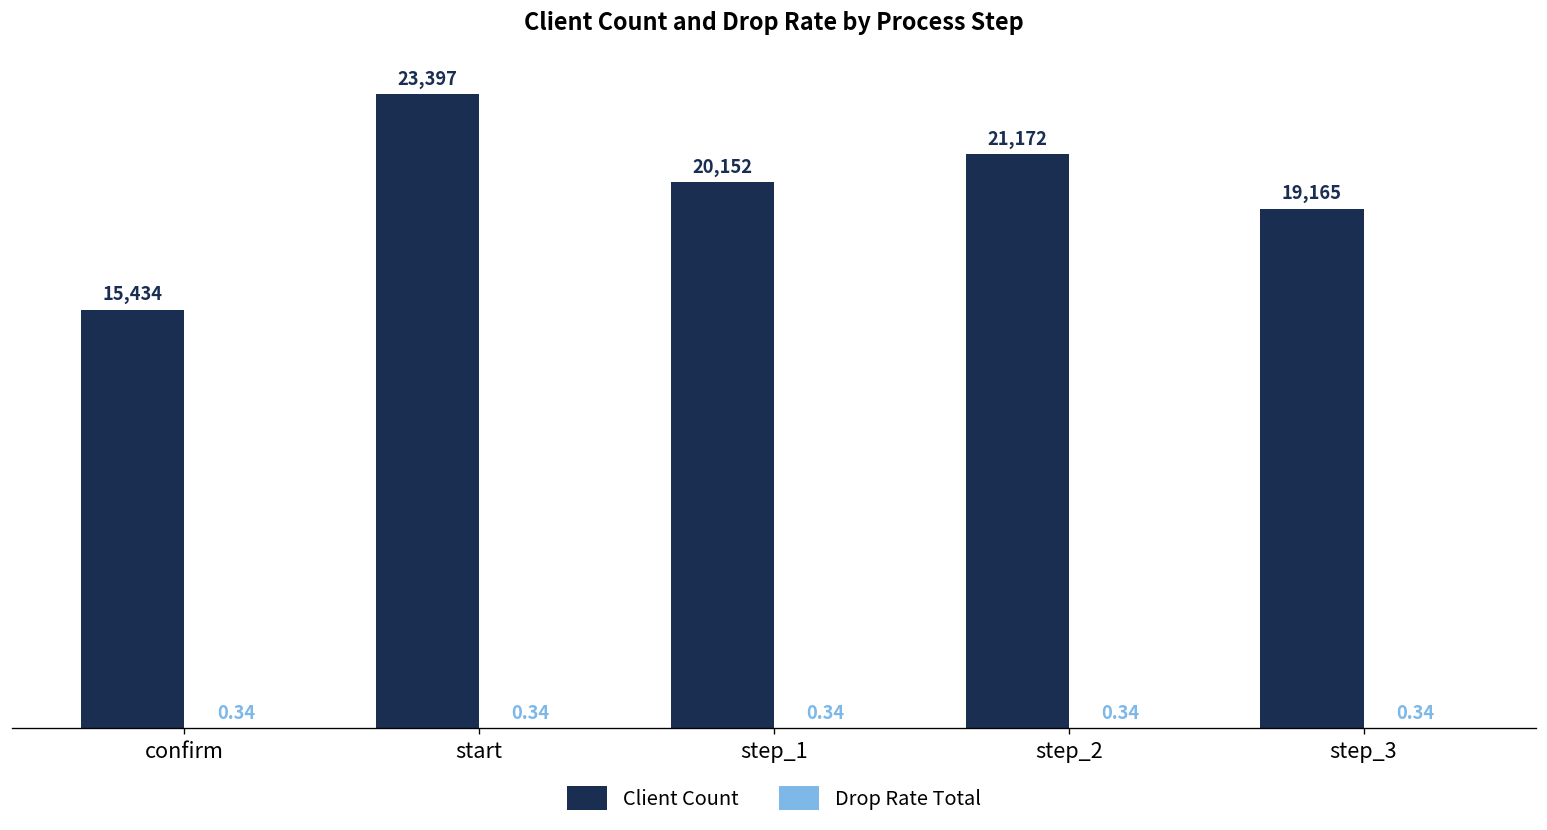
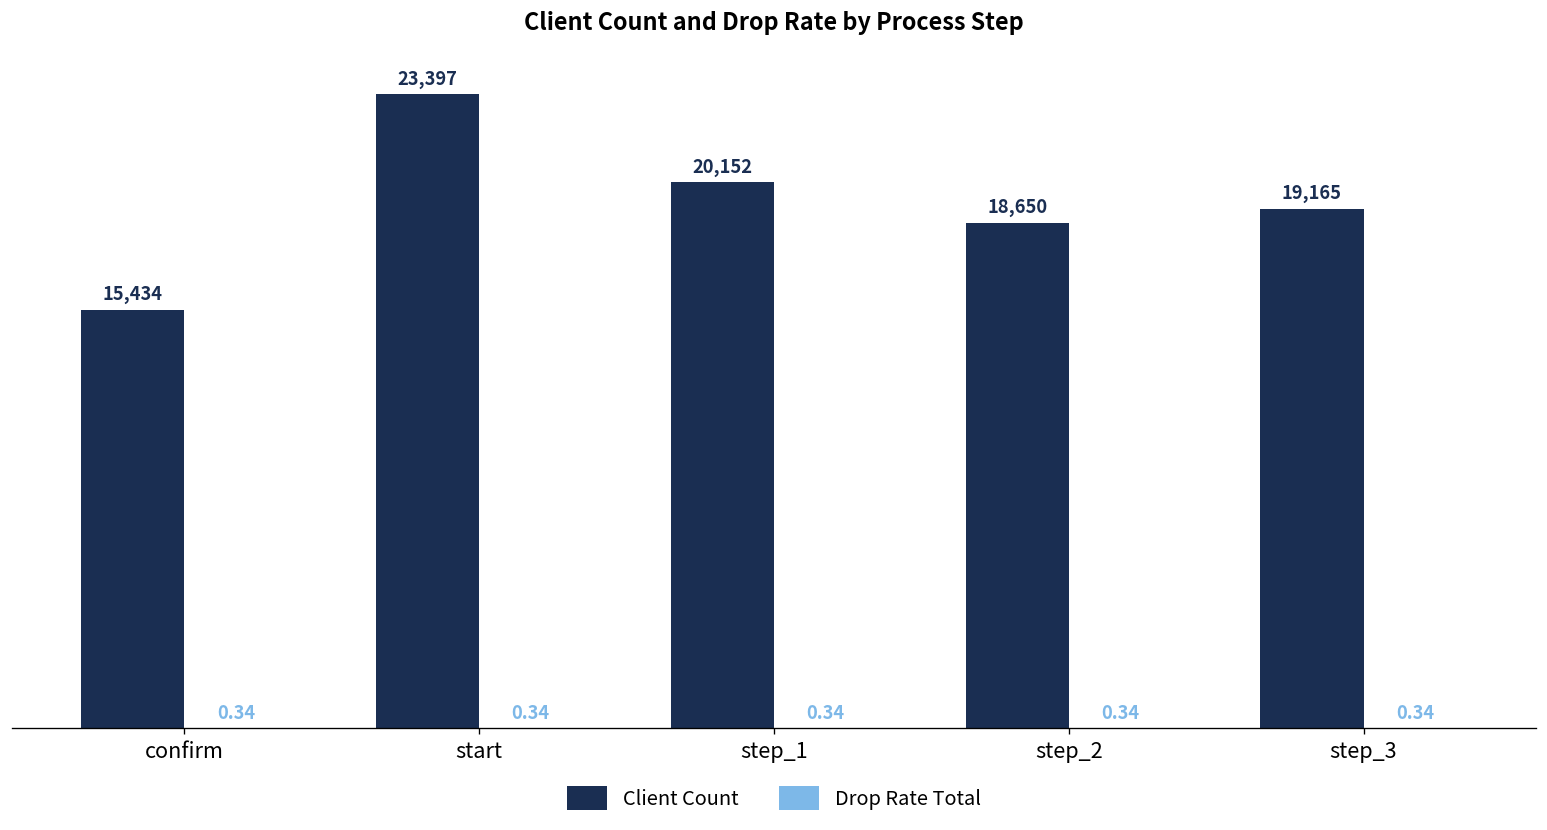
  {
    "Client Count": {
      "confirm": "15,434",
      "start": "23,397",
      "step_1": "20,152",
-     "step_2": "21,172",
+     "step_2": "18,650",
      "step_3": "19,165"
    },
    "Drop Rate Total": {
      "confirm": "0.34",
      "start": "0.34",
      "step_1": "0.34",
      "step_2": "0.34",
      "step_3": "0.34"
    }
  }
